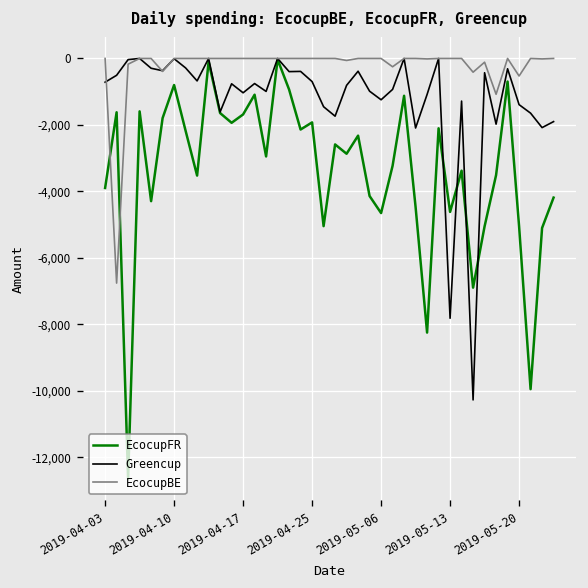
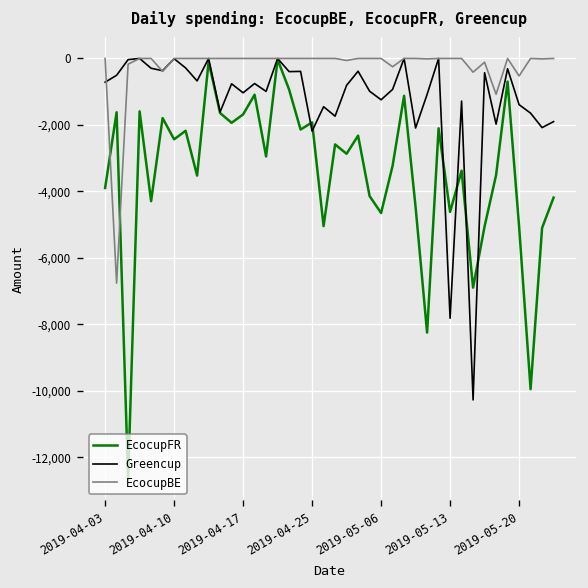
  {
    "EcocupFR": {
      "2019-04-03": "-3,900",
-     "2019-04-10": "-800",
+     "2019-04-10": "-2,400",
      "2019-04-17": "-1,700",
      "2019-04-25": "-1,900",
      "2019-05-06": "-4,700",
      "2019-05-13": "-4,600",
      "2019-05-20": "-5,000"
    },
    "Greencup": {
      "2019-04-03": "-700",
      "2019-04-17": "-1,000",
-     "2019-04-25": "-700",
+     "2019-04-25": "-2,200",
      "2019-05-06": "-1,200",
      "2019-05-13": "-7,800",
      "2019-05-20": "-1,400"
    },
    "EcocupBE": {
      "2019-04-03": "0",
      "2019-04-17": "0",
      "2019-04-25": "0",
      "2019-05-06": "0",
      "2019-05-13": "0",
      "2019-05-20": "-500"
    }
  }
